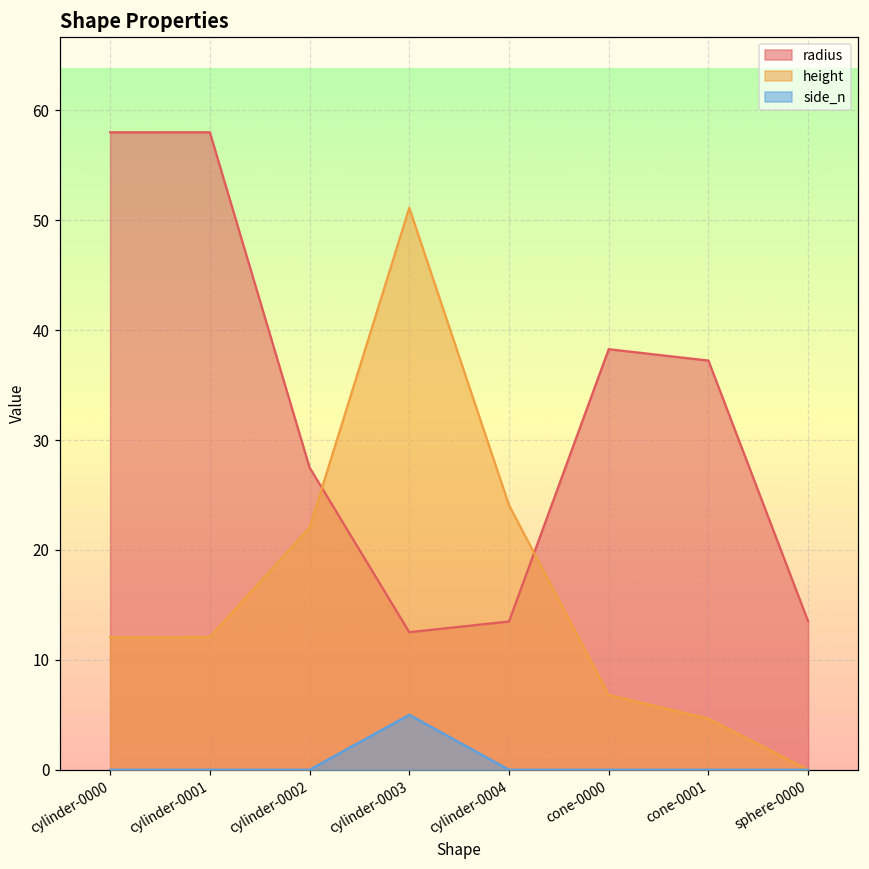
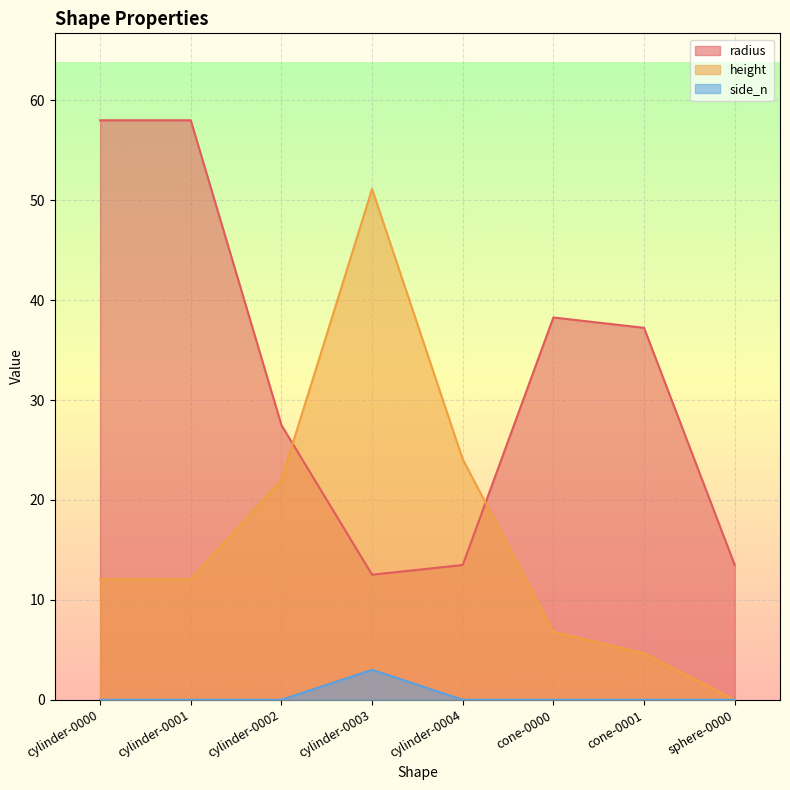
  {
    "radius": {
      "cylinder-0000": 58,
      "cylinder-0001": 58,
      "cylinder-0002": 28,
      "cylinder-0003": 13,
      "cylinder-0004": 13,
      "cone-0000": 38,
      "cone-0001": 37,
      "sphere-0000": 13
    },
    "height": {
      "cylinder-0000": 12,
      "cylinder-0001": 12,
      "cylinder-0002": 22,
      "cylinder-0003": 51,
      "cylinder-0004": 24,
      "cone-0000": 7,
      "cone-0001": 5
    },
    "side_n": {
      "cylinder-0000": 0,
      "cylinder-0001": 0,
      "cylinder-0002": 0,
-     "cylinder-0003": 5,
+     "cylinder-0003": 3,
      "cylinder-0004": 0,
      "cone-0000": 0,
      "cone-0001": 0
    }
  }
